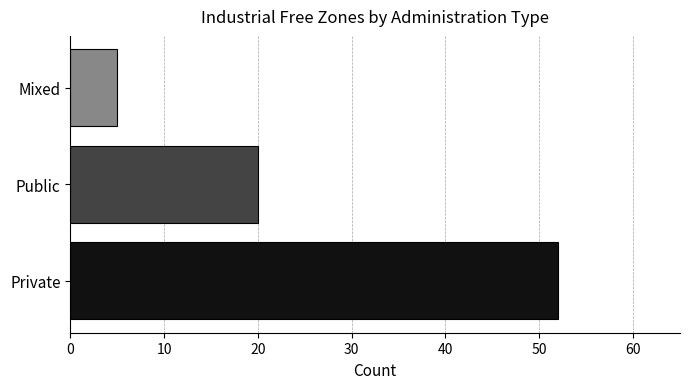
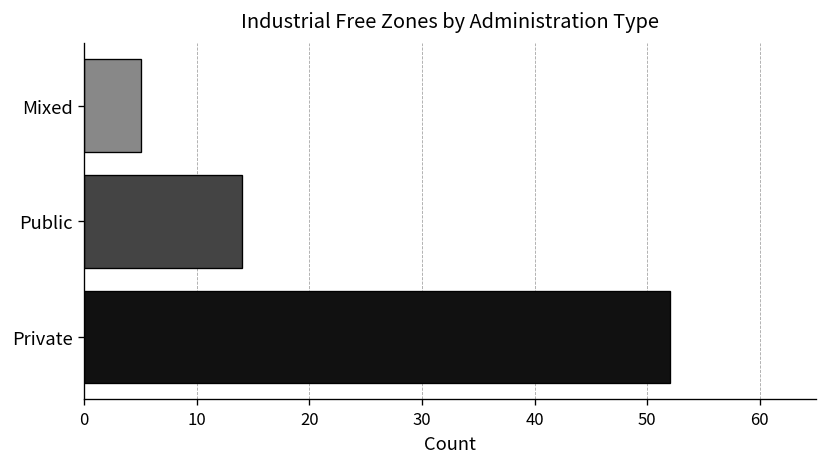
  {
    "Mixed": 5,
-   "Public": 20,
+   "Public": 14,
    "Private": 52
  }
